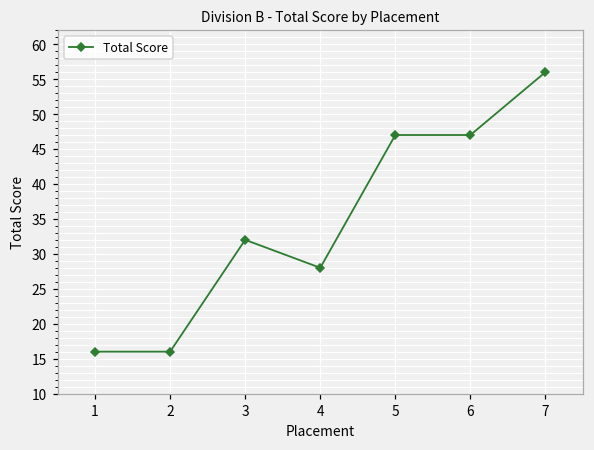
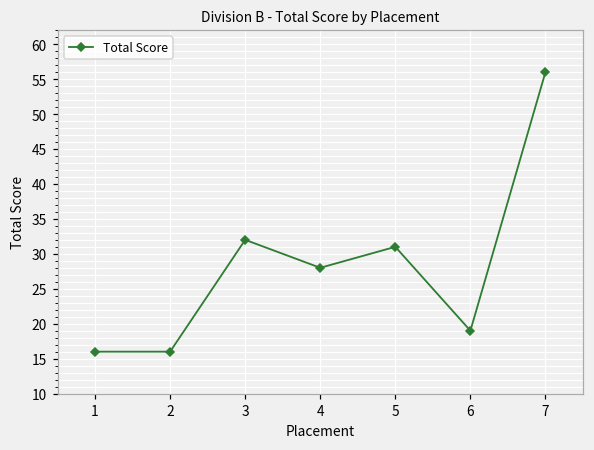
  {
    "1": 16,
    "2": 16,
    "3": 32,
    "4": 28,
-   "5": 47,
-   "6": 47,
+   "5": 31,
+   "6": 19,
    "7": 56
  }
